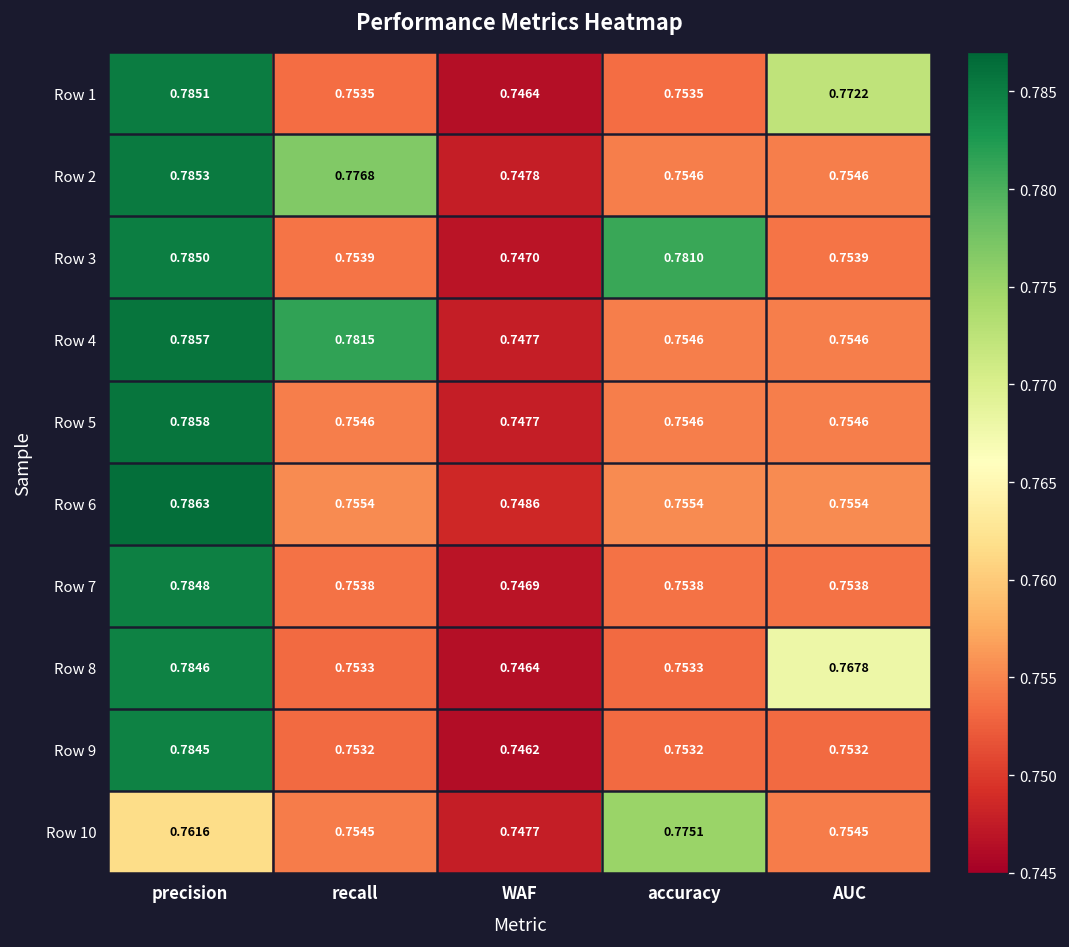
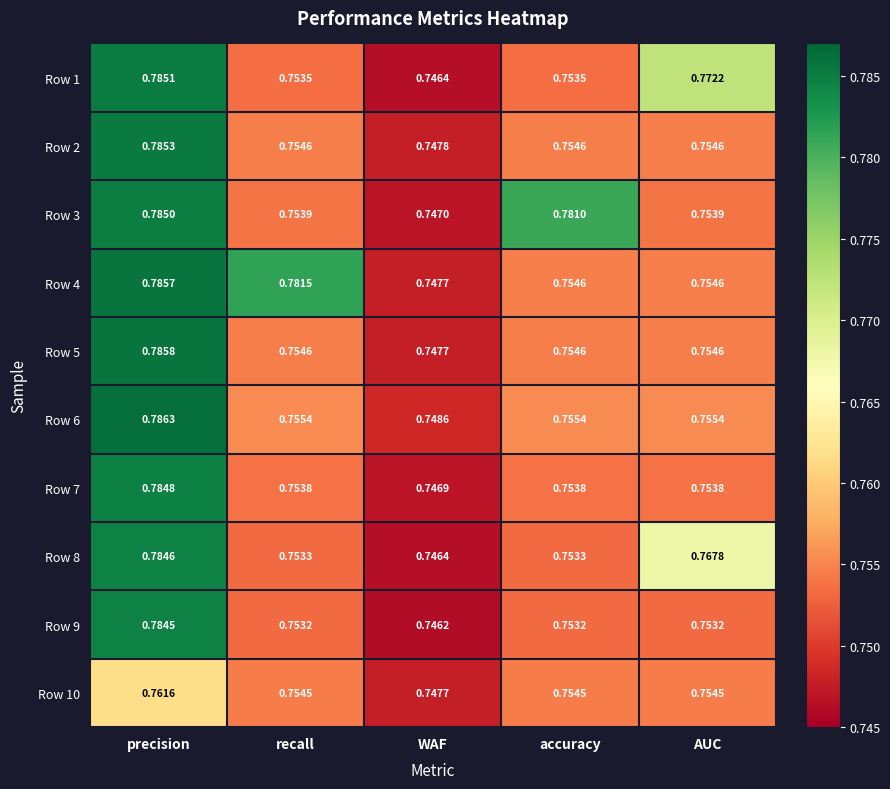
  {
    "Row 1": {
      "precision": 0.7851,
      "recall": 0.7535,
      "WAF": 0.7464,
      "accuracy": 0.7535,
      "AUC": 0.7722
    },
    "Row 2": {
      "precision": 0.7853,
-     "recall": 0.7768,
+     "recall": 0.7546,
      "WAF": 0.7478,
      "accuracy": 0.7546,
      "AUC": 0.7546
    },
    "Row 3": {
      "precision": 0.7850,
      "recall": 0.7539,
      "WAF": 0.7470,
      "accuracy": 0.7810,
      "AUC": 0.7539
    },
    "Row 4": {
      "precision": 0.7857,
      "recall": 0.7815,
      "WAF": 0.7477,
      "accuracy": 0.7546,
      "AUC": 0.7546
    },
    "Row 5": {
      "precision": 0.7858,
      "recall": 0.7546,
      "WAF": 0.7477,
      "accuracy": 0.7546,
      "AUC": 0.7546
    },
    "Row 6": {
      "precision": 0.7863,
      "recall": 0.7554,
      "WAF": 0.7486,
      "accuracy": 0.7554,
      "AUC": 0.7554
    },
    "Row 7": {
      "precision": 0.7848,
      "recall": 0.7538,
      "WAF": 0.7469,
      "accuracy": 0.7538,
      "AUC": 0.7538
    },
    "Row 8": {
      "precision": 0.7846,
      "recall": 0.7533,
      "WAF": 0.7464,
      "accuracy": 0.7533,
      "AUC": 0.7678
    },
    "Row 9": {
      "precision": 0.7845,
      "recall": 0.7532,
      "WAF": 0.7462,
      "accuracy": 0.7532,
      "AUC": 0.7532
    },
    "Row 10": {
      "precision": 0.7616,
      "recall": 0.7545,
      "WAF": 0.7477,
-     "accuracy": 0.7751,
+     "accuracy": 0.7545,
      "AUC": 0.7545
    }
  }
